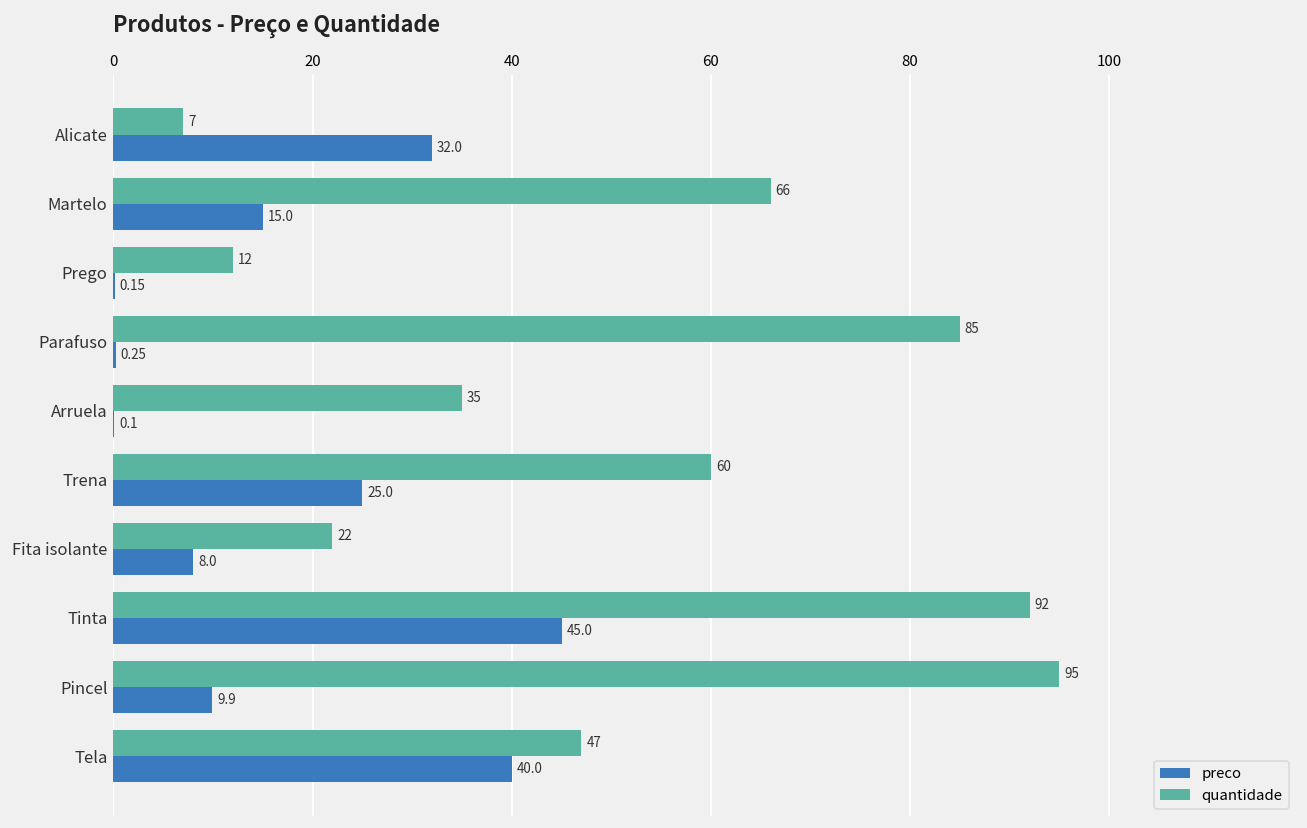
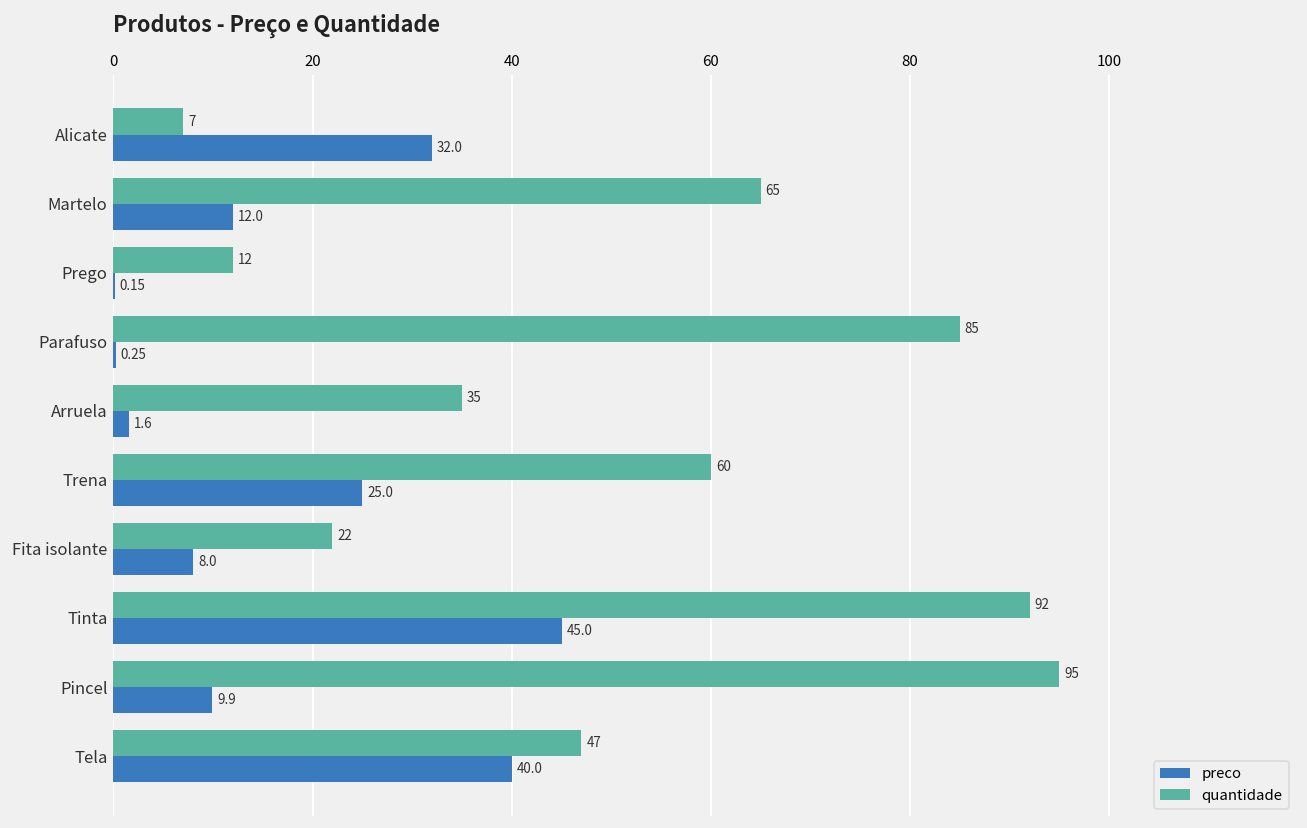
  {
    "preco": {
      "Alicate": 32.0,
-     "Martelo": 15.0,
+     "Martelo": 12.0,
      "Prego": 0.15,
      "Parafuso": 0.25,
-     "Arruela": 0.1,
+     "Arruela": 1.6,
      "Trena": 25.0,
      "Fita isolante": 8.0,
      "Tinta": 45.0,
      "Pincel": 9.9,
      "Tela": 40.0
    },
    "quantidade": {
      "Alicate": 7,
-     "Martelo": 66,
+     "Martelo": 65,
      "Prego": 12,
      "Parafuso": 85,
      "Arruela": 35,
      "Trena": 60,
      "Fita isolante": 22,
      "Tinta": 92,
      "Pincel": 95,
      "Tela": 47
    }
  }
